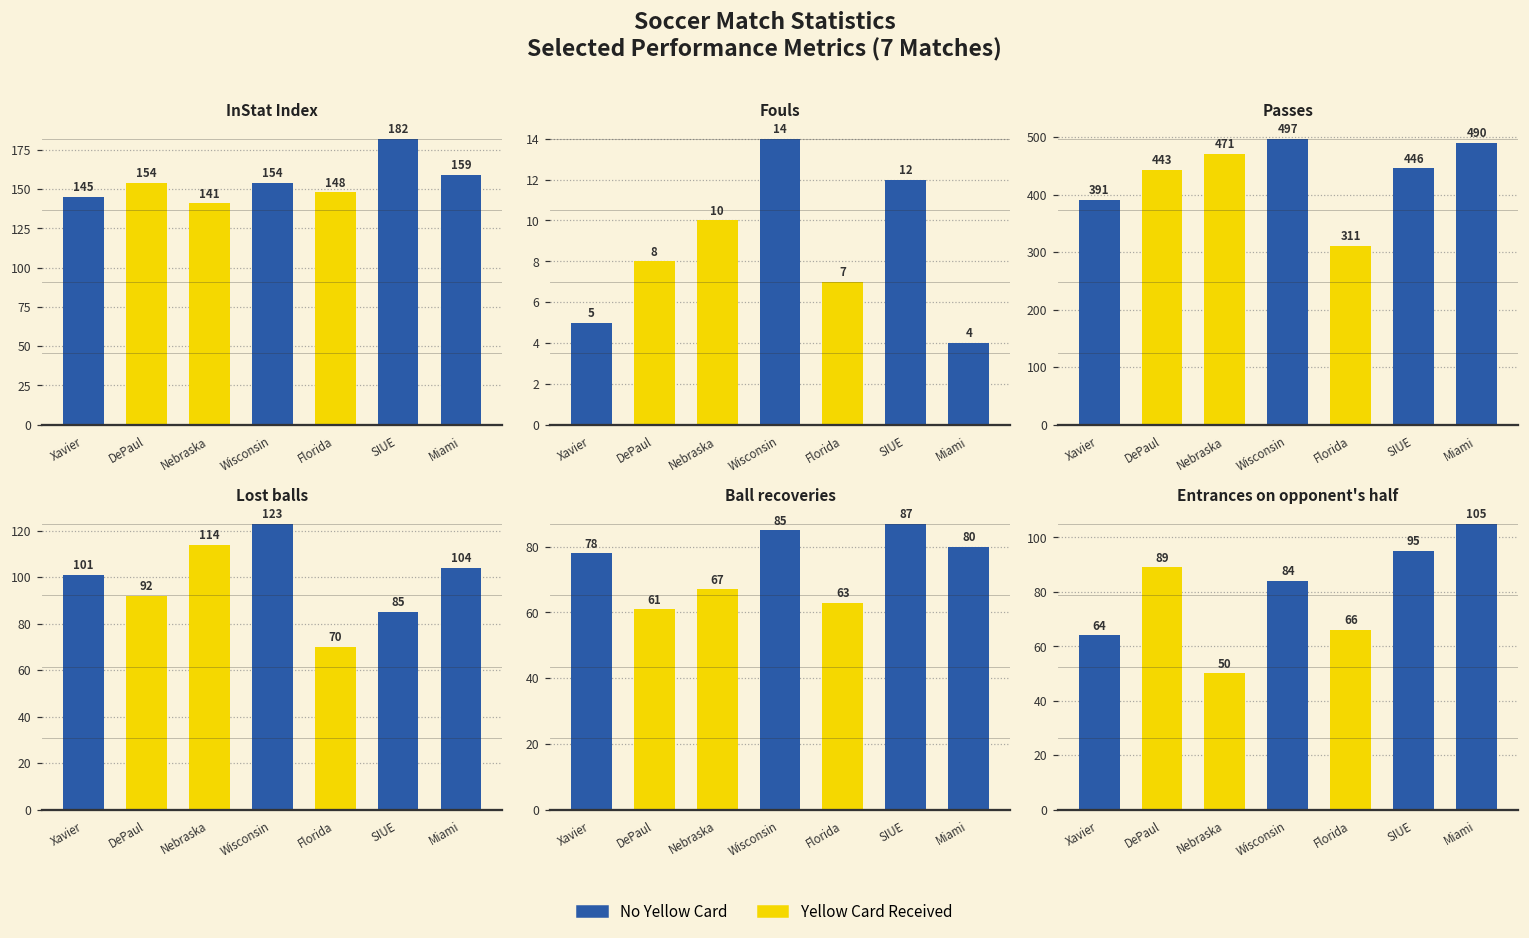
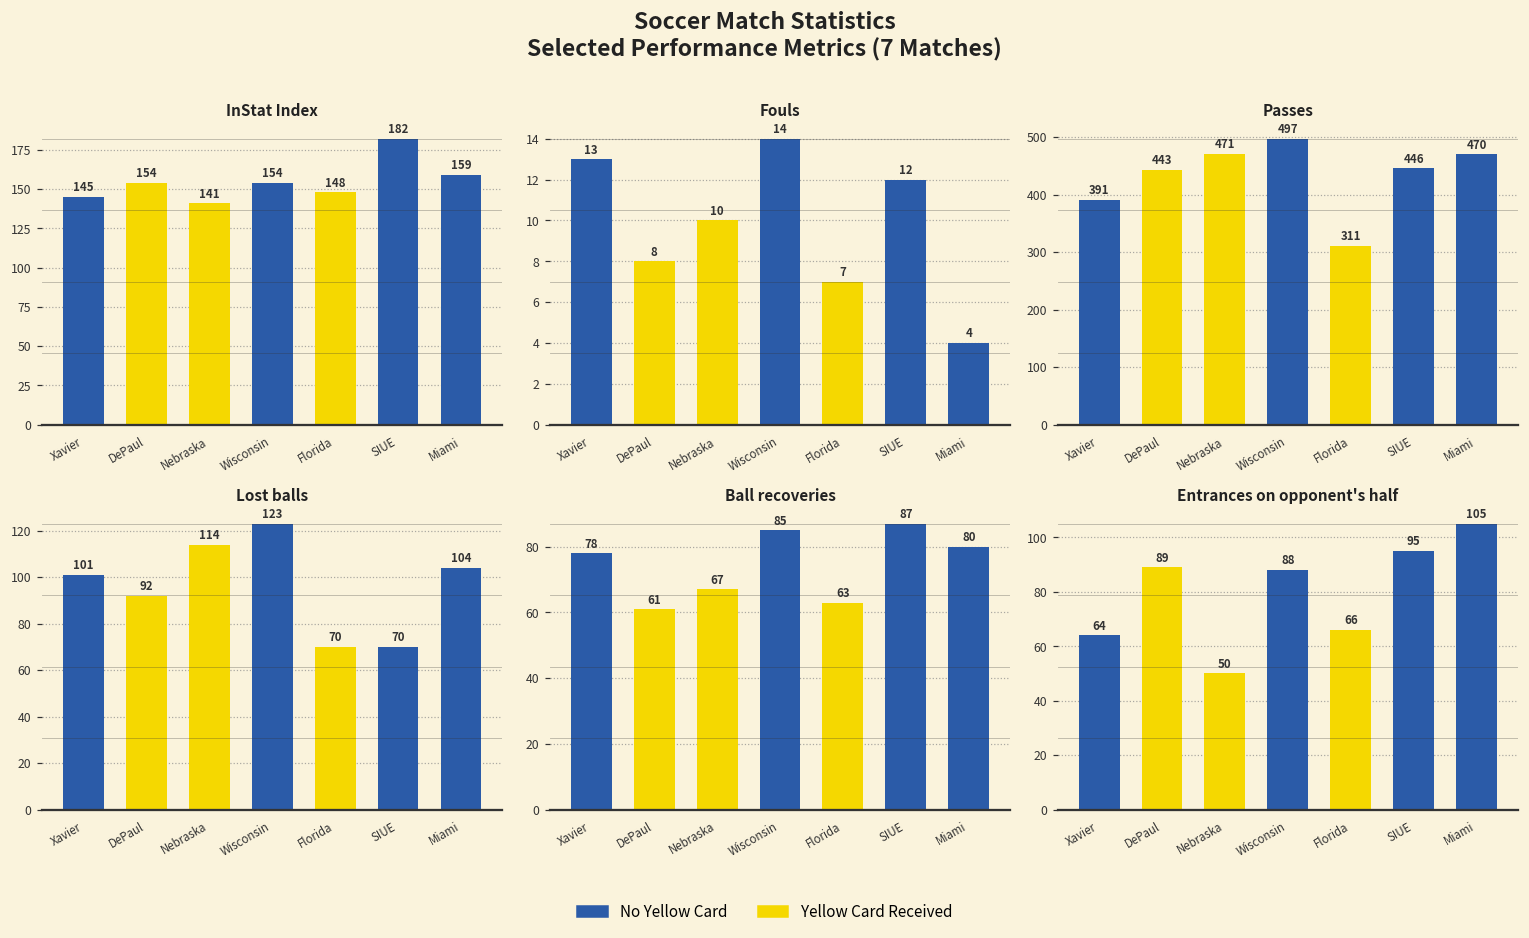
  {
    "InStat Index": {
      "Xavier": 145,
      "DePaul": 154,
      "Nebraska": 141,
      "Wisconsin": 154,
      "Florida": 148,
      "SIUE": 182,
      "Miami": 159
    },
    "Fouls": {
-     "Xavier": 5,
+     "Xavier": 13,
      "DePaul": 8,
      "Nebraska": 10,
      "Wisconsin": 14,
      "Florida": 7,
      "SIUE": 12,
      "Miami": 4
    },
    "Passes": {
      "Xavier": 391,
      "DePaul": 443,
      "Nebraska": 471,
      "Wisconsin": 497,
      "Florida": 311,
      "SIUE": 446,
-     "Miami": 490
+     "Miami": 470
    },
    "Lost balls": {
      "Xavier": 101,
      "DePaul": 92,
      "Nebraska": 114,
      "Wisconsin": 123,
      "Florida": 70,
-     "SIUE": 85,
+     "SIUE": 70,
      "Miami": 104
    },
    "Ball recoveries": {
      "Xavier": 78,
      "DePaul": 61,
      "Nebraska": 67,
      "Wisconsin": 85,
      "Florida": 63,
      "SIUE": 87,
      "Miami": 80
    },
    "Entrances on opponent's half": {
      "Xavier": 64,
      "DePaul": 89,
      "Nebraska": 50,
-     "Wisconsin": 84,
+     "Wisconsin": 88,
      "Florida": 66,
      "SIUE": 95,
      "Miami": 105
    }
  }
